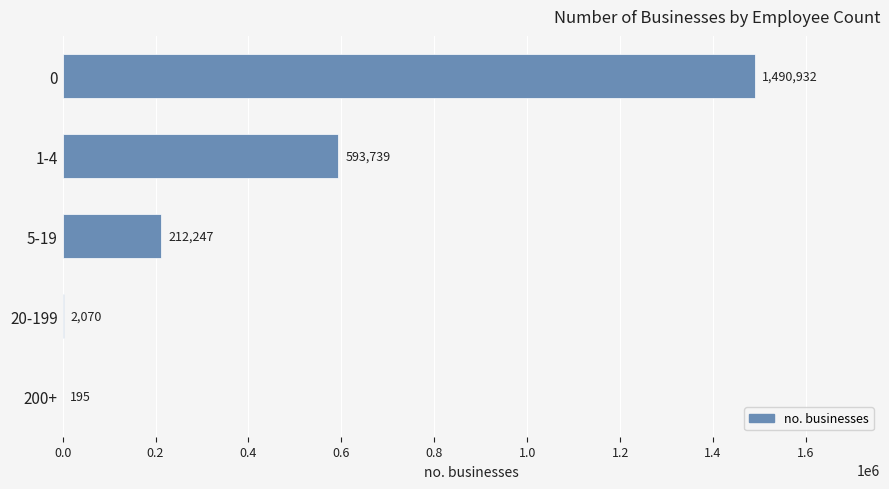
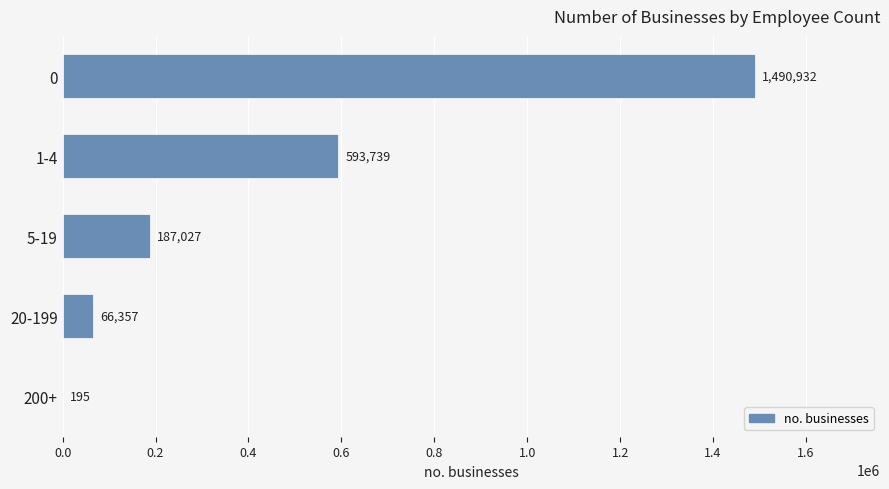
  {
    "0": "1,490,932",
    "1-4": "593,739",
-   "5-19": "212,247",
-   "20-199": "2,070",
+   "5-19": "187,027",
+   "20-199": "66,357",
    "200+": "195"
  }
